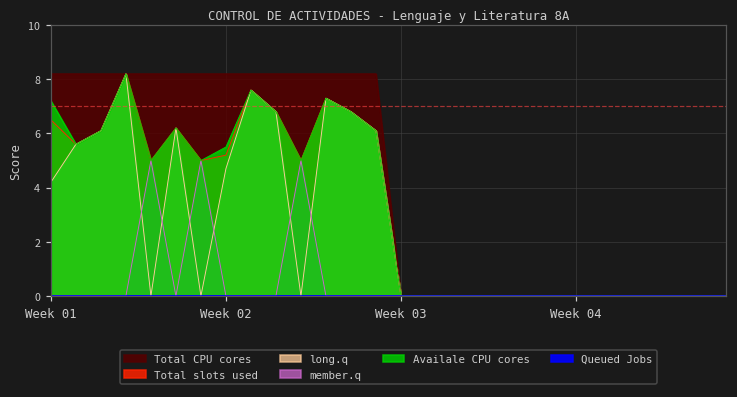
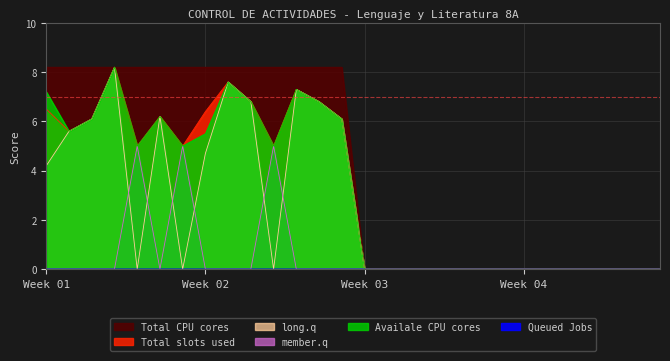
  {
    "Total CPU cores": {
      "Week 01": 8.2,
      "Week 02": 8.2
    },
    "Total slots used": {
      "Week 01": 6.5,
-     "Week 02": 5.2
+     "Week 02": 6.4
    },
    "long.q": {
      "Week 01": 4.2,
      "Week 02": 4.7
    },
    "Availale CPU cores": {
      "Week 01": 7.2,
      "Week 02": 5.5
    }
  }
